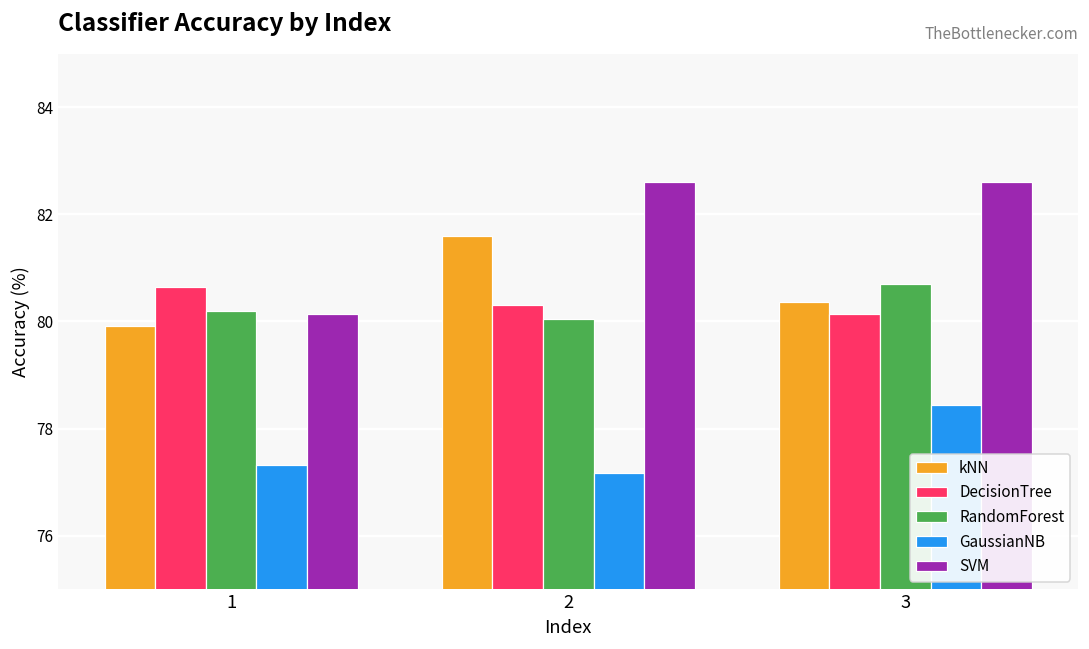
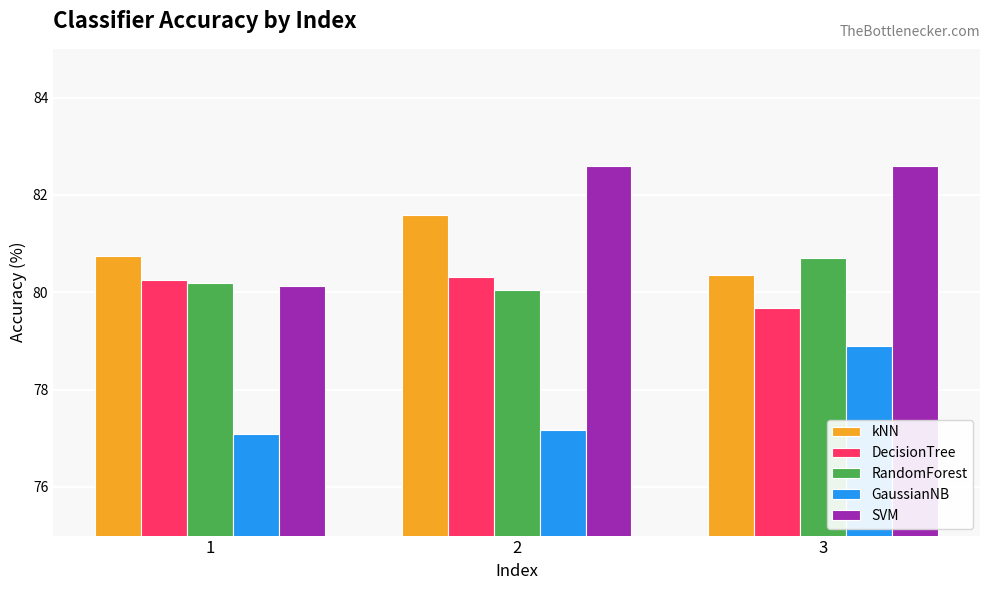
  {
    "kNN": {
-     "1": 79.9,
+     "1": 80.8,
      "2": 81.6,
      "3": 80.4
    },
    "DecisionTree": {
-     "1": 80.7,
+     "1": 80.3,
      "2": 80.3,
-     "3": 80.1
+     "3": 79.7
    },
    "RandomForest": {
      "1": 80.2,
      "2": 80.0,
      "3": 80.7
    },
    "GaussianNB": {
-     "1": 77.3,
+     "1": 77.1,
      "2": 77.2,
-     "3": 78.4
+     "3": 78.9
    },
    "SVM": {
      "1": 80.1,
      "2": 82.6,
      "3": 82.6
    }
  }
